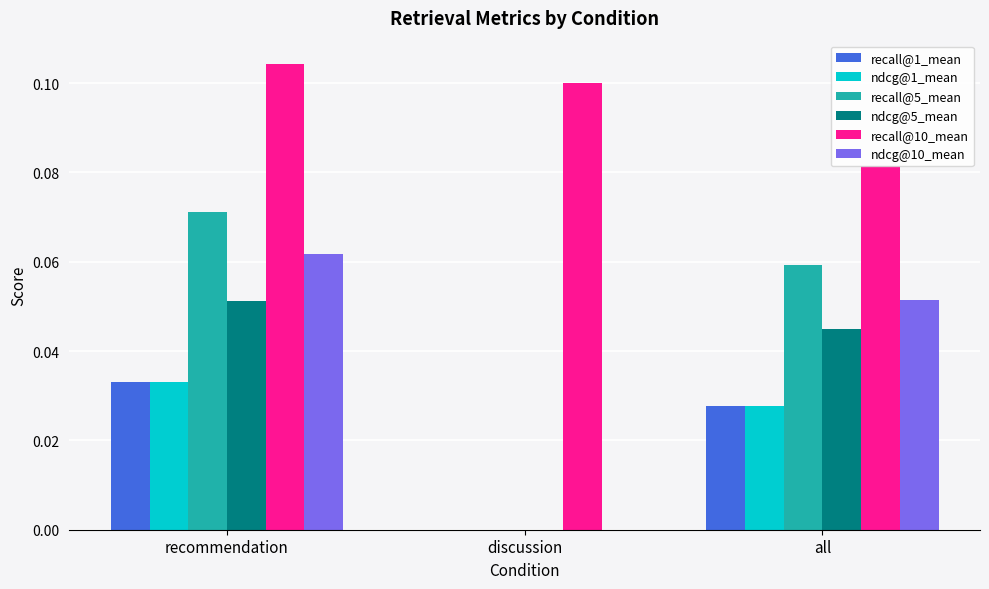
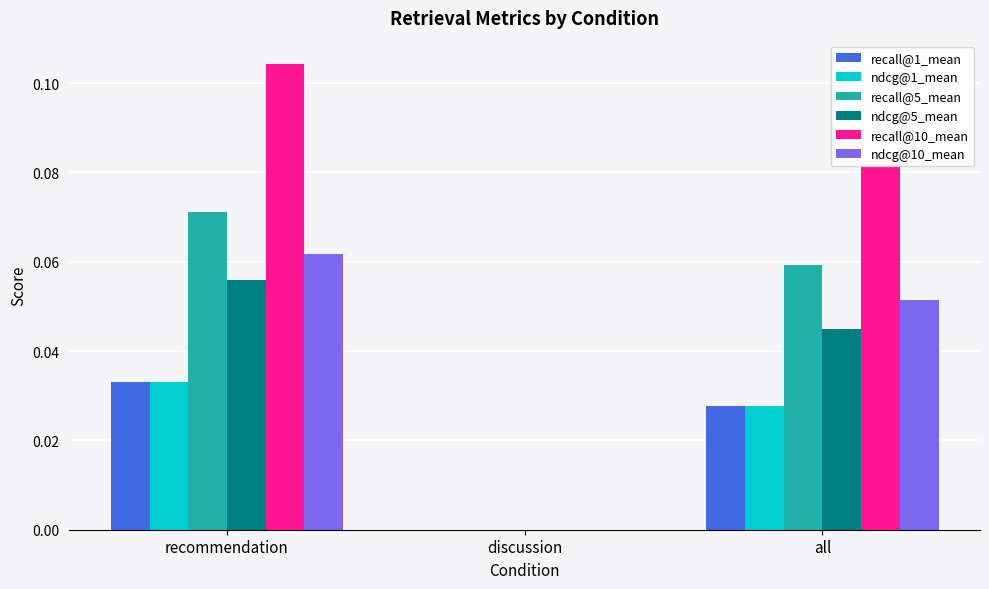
  {
    "ndcg@5_mean": {
-     "recommendation": 0.051,
+     "recommendation": 0.056,
      "discussion": 0.000,
      "all": 0.045
    },
    "recall@10_mean": {
      "recommendation": 0.104,
-     "discussion": 0.1,
+     "discussion": 0.0,
      "all": 0.081
    }
  }
